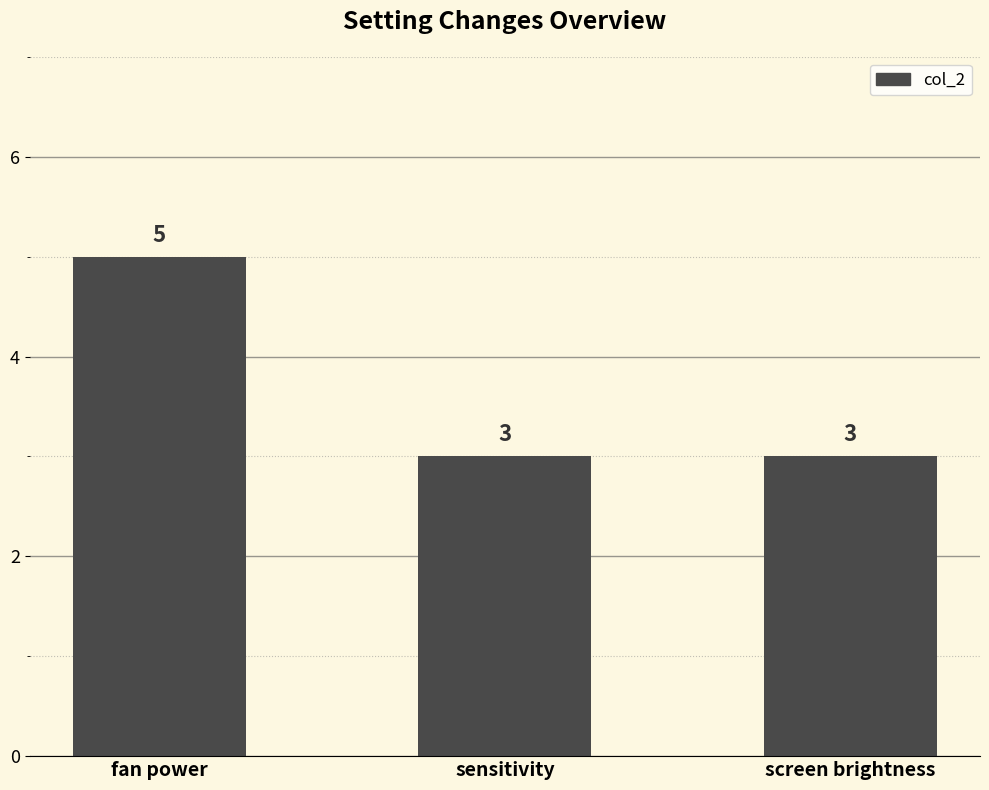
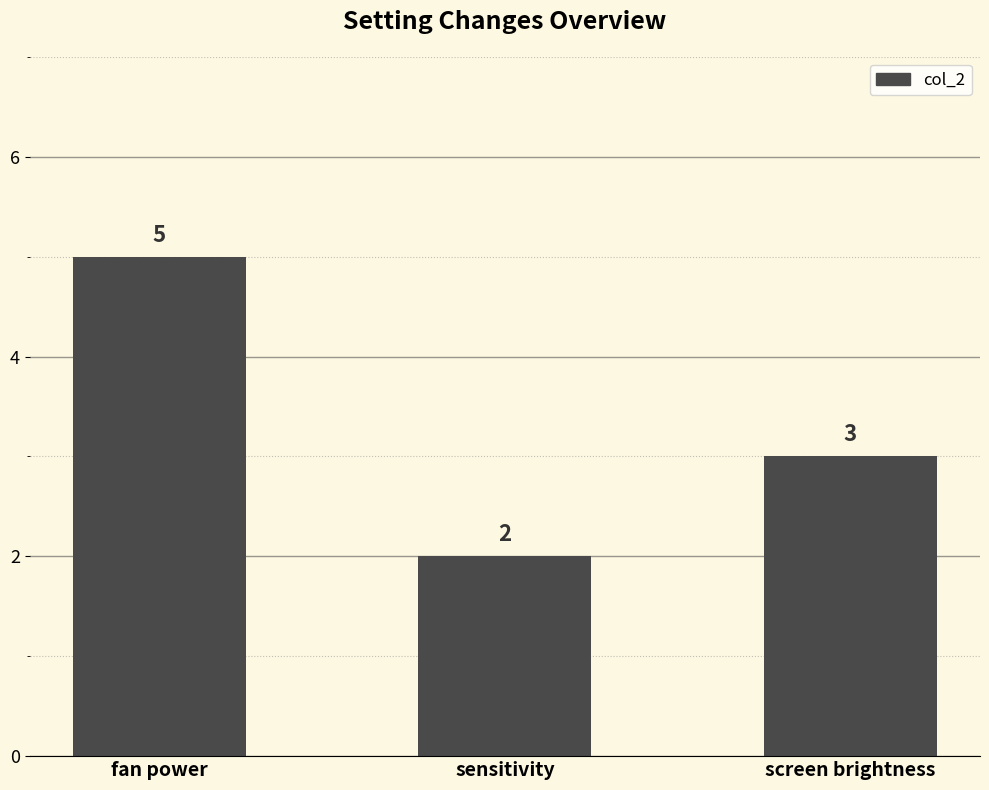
  {
    "fan power": 5,
-   "sensitivity": 3,
+   "sensitivity": 2,
    "screen brightness": 3
  }
